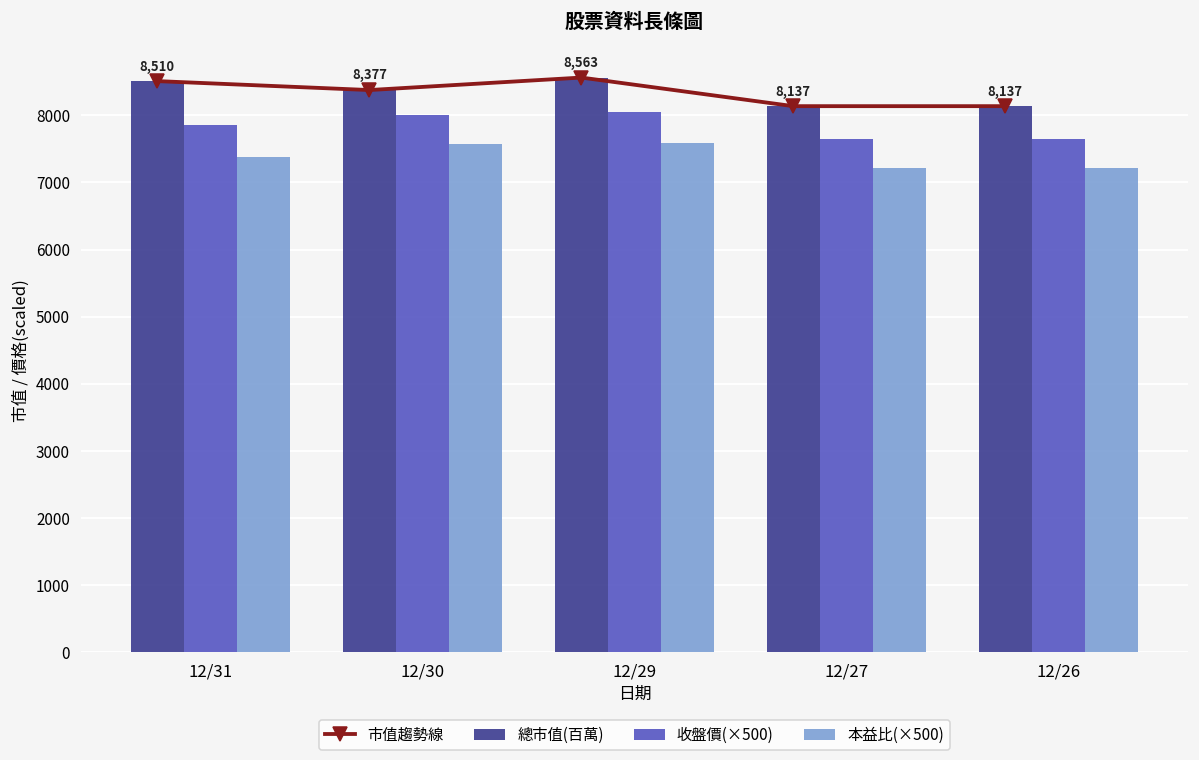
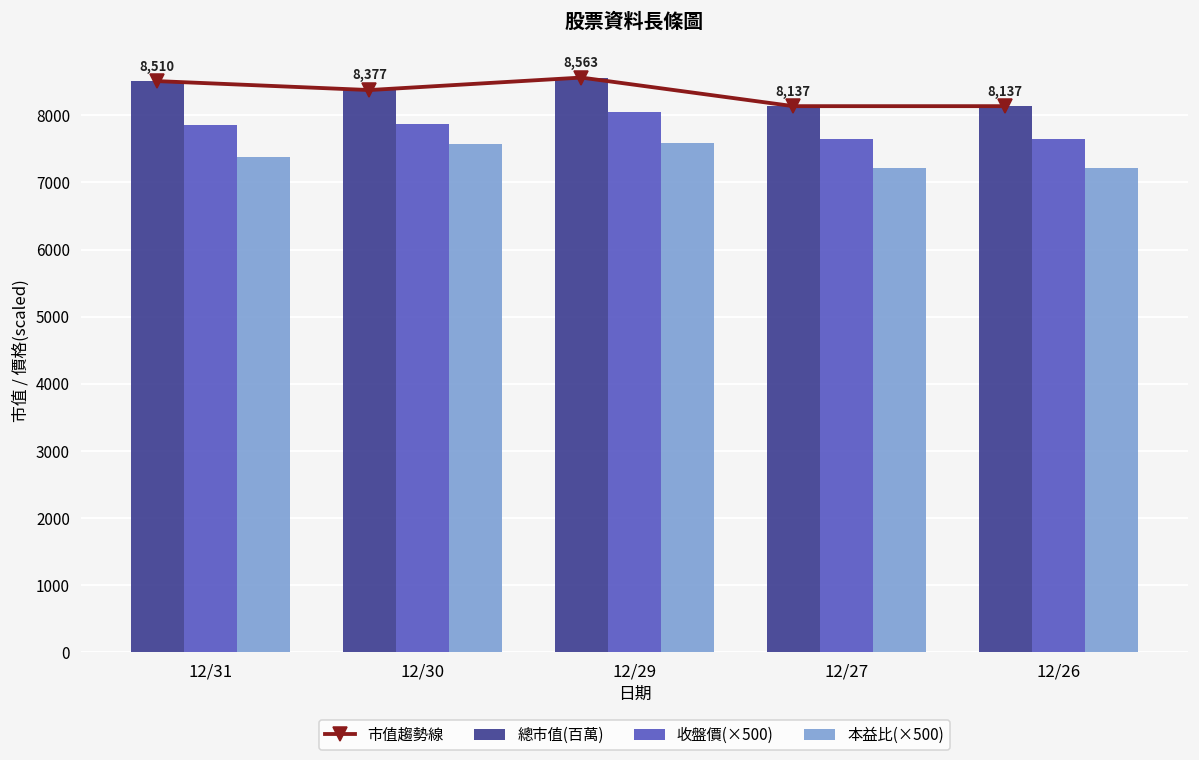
  {
    "總市值(百萬)": {
      "12/31": "8,510",
      "12/30": "8,377",
      "12/29": "8,563",
      "12/27": "8,137",
      "12/26": "8,137"
    },
    "收盤價(×500)": {
      "12/31": "7900",
-     "12/30": "8000",
+     "12/30": "7900",
      "12/29": "8100",
      "12/27": "7700",
      "12/26": "7700"
    },
    "本益比(×500)": {
      "12/31": "7400",
      "12/30": "7600",
      "12/29": "7600",
      "12/27": "7200",
      "12/26": "7200"
    }
  }
